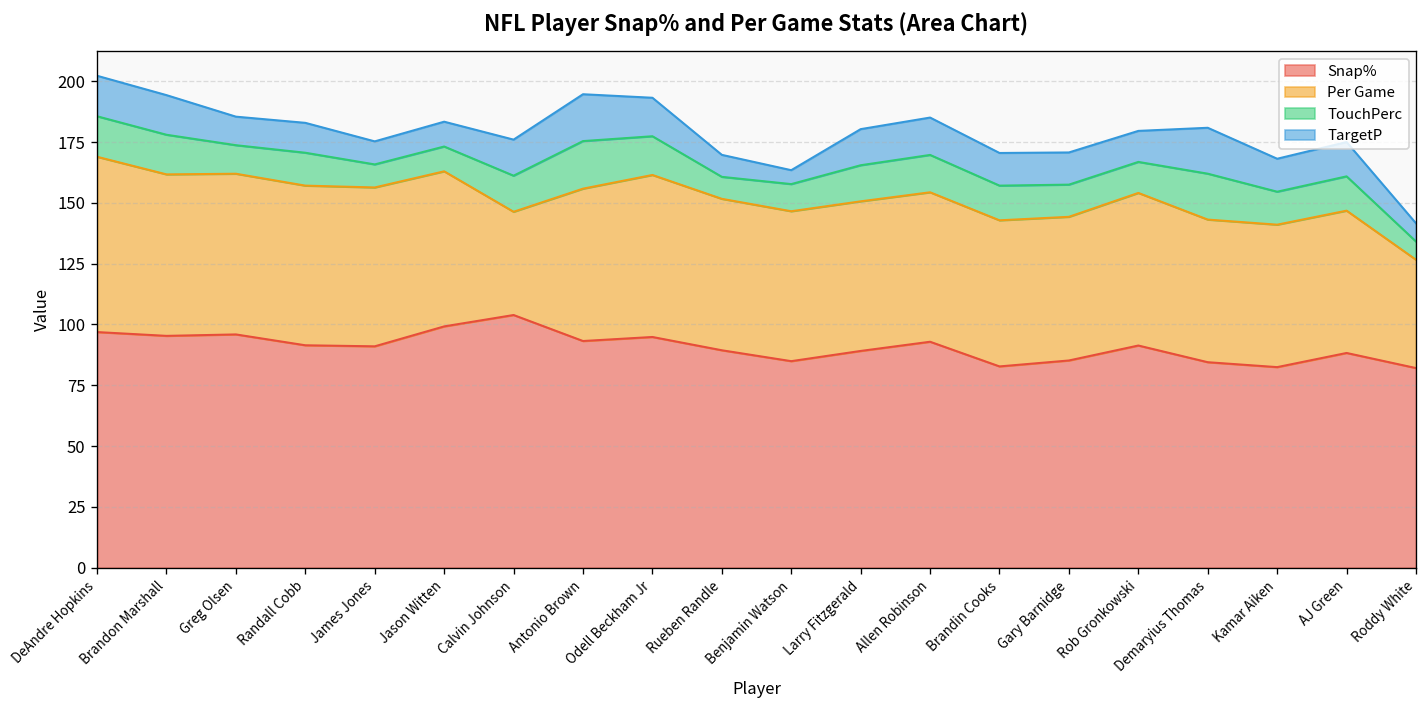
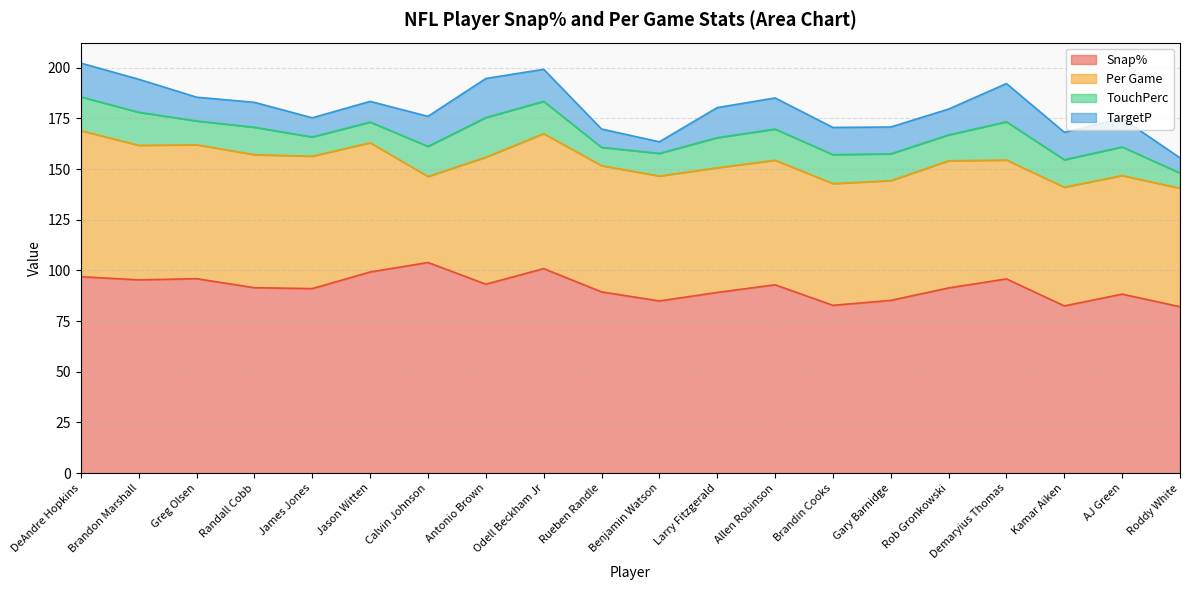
  {
    "Snap%": {
      "DeAndre Hopkins": 97,
      "Brandon Marshall": 95,
      "Greg Olsen": 96,
      "Randall Cobb": 91,
      "James Jones": 91,
      "Jason Witten": 99,
      "Calvin Johnson": 104,
      "Antonio Brown": 93,
-     "Odell Beckham Jr": 95,
+     "Odell Beckham Jr": 101,
      "Rueben Randle": 89,
      "Benjamin Watson": 85,
      "Larry Fitzgerald": 89,
      "Allen Robinson": 93,
      "Brandin Cooks": 83,
      "Gary Barnidge": 85,
      "Rob Gronkowski": 91,
-     "Demaryius Thomas": 85,
+     "Demaryius Thomas": 96,
      "Kamar Aiken": 82,
      "AJ Green": 88,
      "Roddy White": 82
    },
    "Per Game": {
      "DeAndre Hopkins": 72,
      "Brandon Marshall": 66,
      "Greg Olsen": 66,
      "Randall Cobb": 66,
      "James Jones": 65,
      "Jason Witten": 64,
      "Calvin Johnson": 42,
      "Antonio Brown": 63,
      "Odell Beckham Jr": 67,
      "Rueben Randle": 62,
      "Benjamin Watson": 62,
      "Larry Fitzgerald": 62,
      "Allen Robinson": 61,
      "Brandin Cooks": 60,
      "Gary Barnidge": 59,
      "Rob Gronkowski": 63,
      "Demaryius Thomas": 59,
      "Kamar Aiken": 59,
      "AJ Green": 59,
-     "Roddy White": 45
+     "Roddy White": 58
    },
    "TouchPerc": {
      "DeAndre Hopkins": 17,
      "Brandon Marshall": 16,
      "Greg Olsen": 12,
      "Randall Cobb": 14,
      "James Jones": 9,
      "Jason Witten": 10,
      "Calvin Johnson": 15,
      "Antonio Brown": 20,
      "Odell Beckham Jr": 16,
      "Rueben Randle": 9,
      "Benjamin Watson": 11,
      "Larry Fitzgerald": 15,
      "Allen Robinson": 15,
      "Brandin Cooks": 14,
      "Gary Barnidge": 13,
      "Rob Gronkowski": 13,
      "Demaryius Thomas": 19,
      "Kamar Aiken": 14,
      "AJ Green": 14,
      "Roddy White": 7
    },
    "TargetP": {
      "DeAndre Hopkins": 17,
      "Brandon Marshall": 16,
      "Greg Olsen": 12,
      "Randall Cobb": 12,
      "James Jones": 9,
      "Jason Witten": 10,
      "Calvin Johnson": 15,
      "Antonio Brown": 19,
      "Odell Beckham Jr": 16,
      "Rueben Randle": 9,
      "Benjamin Watson": 6,
      "Larry Fitzgerald": 15,
      "Allen Robinson": 15,
      "Brandin Cooks": 13,
      "Gary Barnidge": 13,
      "Rob Gronkowski": 13,
      "Demaryius Thomas": 19,
      "Kamar Aiken": 14,
      "Roddy White": 7
    }
  }
